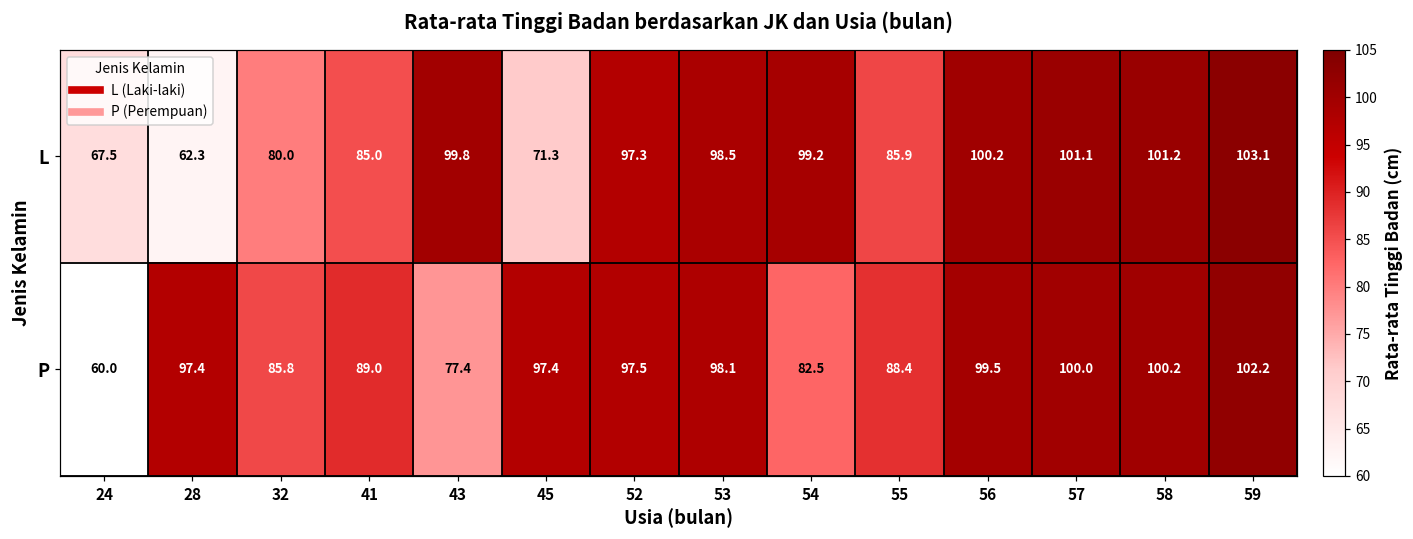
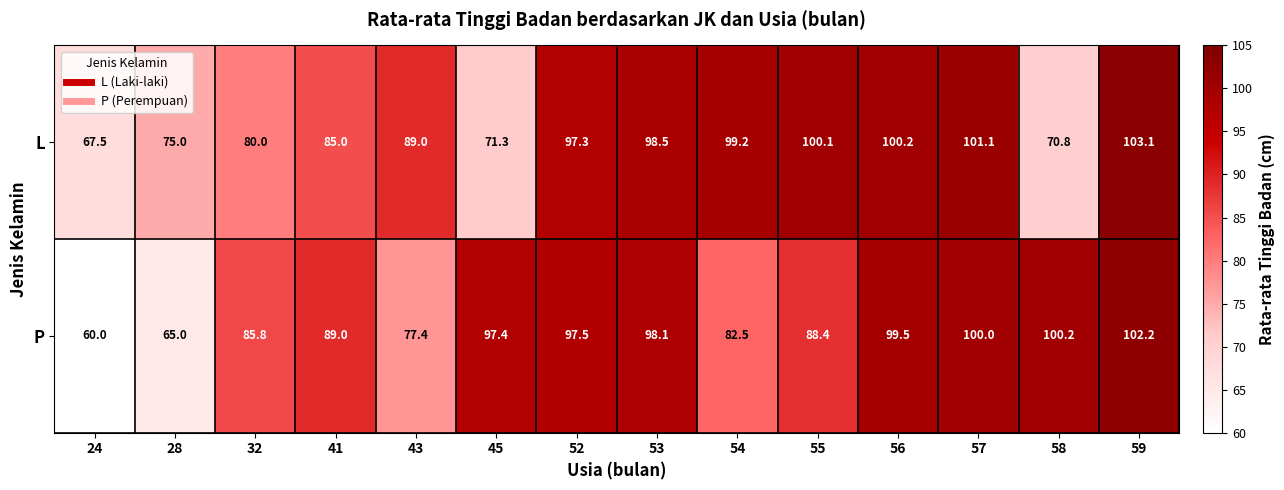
  {
    "L": {
-     "28": 62.3,
-     "43": 99.8,
-     "55": 85.9,
-     "58": 101.2
+     "28": 75.0,
+     "43": 89.0,
+     "55": 100.1,
+     "58": 70.8
    },
    "P": {
-     "28": 97.4
+     "28": 65.0
    }
  }
